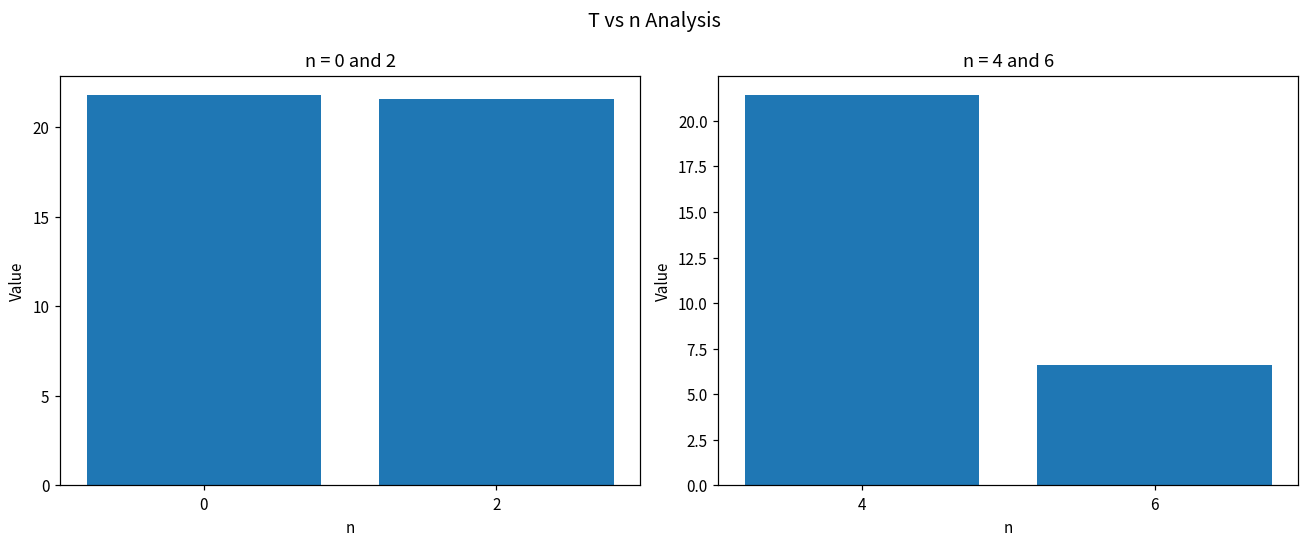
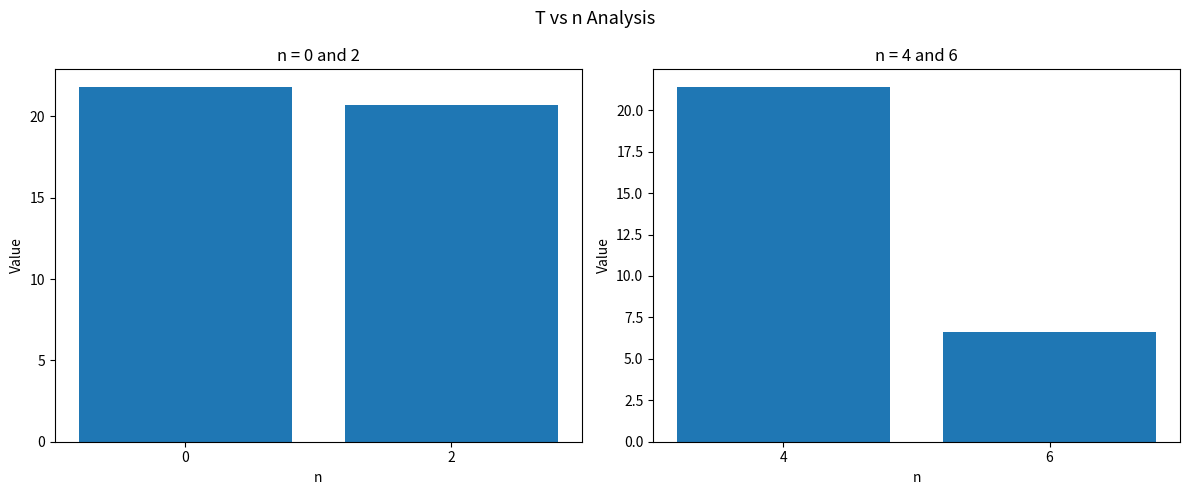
  {
    "n = 0 and 2": {
      "0": 21.8,
-     "2": 21.6
+     "2": 20.7
    },
    "n = 4 and 6": {
      "4": 21.4,
      "6": 6.6
    }
  }
